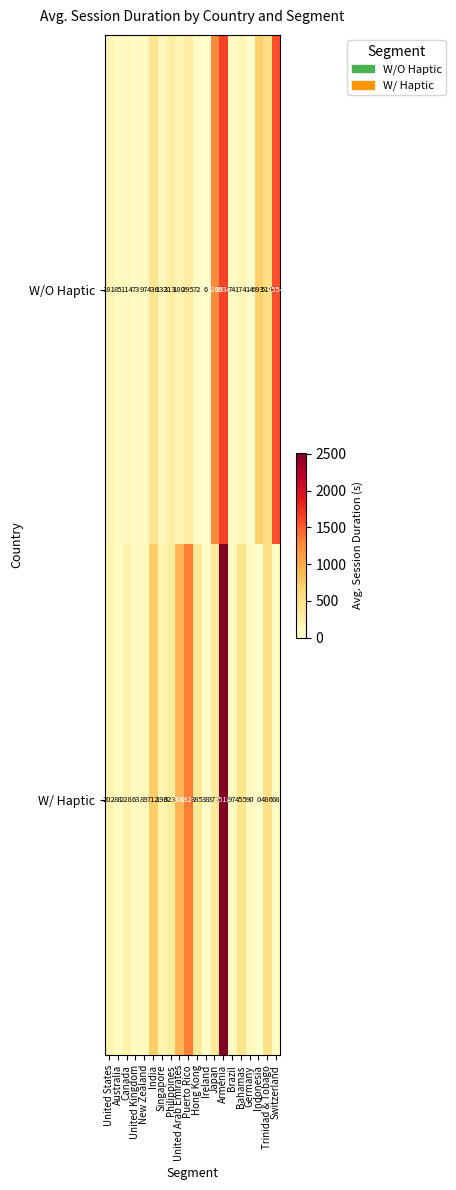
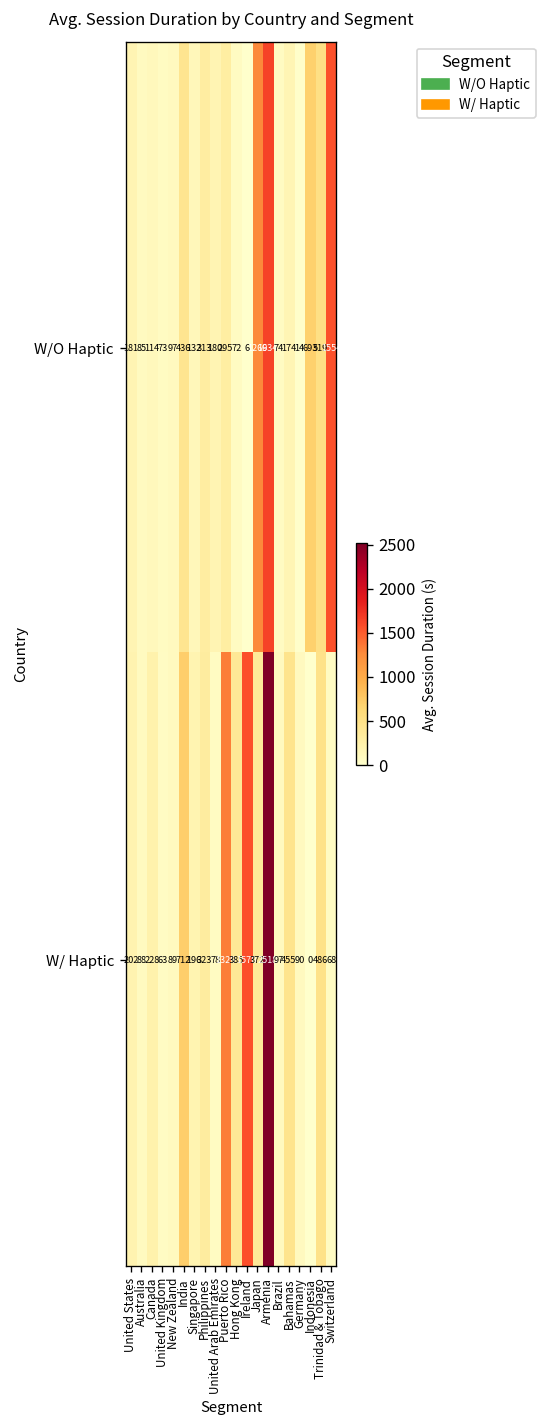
  {
    "W/O Haptic": {
      "Canada": 114,
      "Bahamas": 174
    },
    "W/ Haptic": {
      "United States": 202,
-     "United Arab Emirates": 900,
-     "Ireland": 38,
+     "United Arab Emirates": 78,
+     "Ireland": 1570,
      "Bahamas": 455,
      "Indonesia": 0
    }
  }
